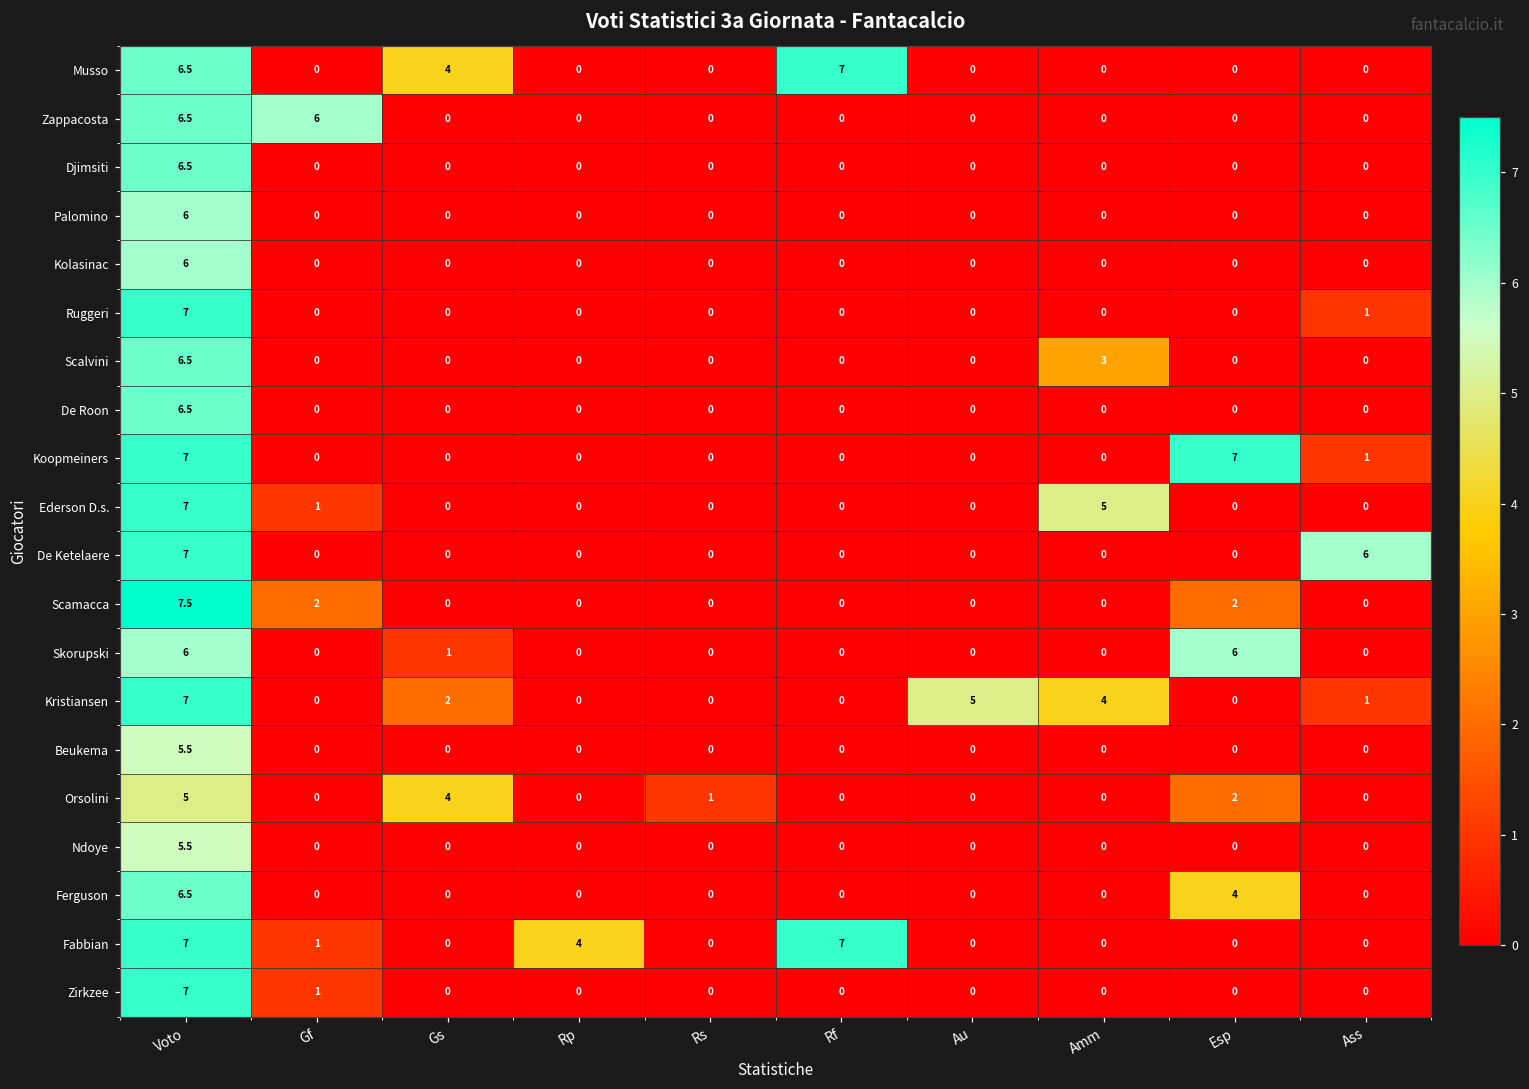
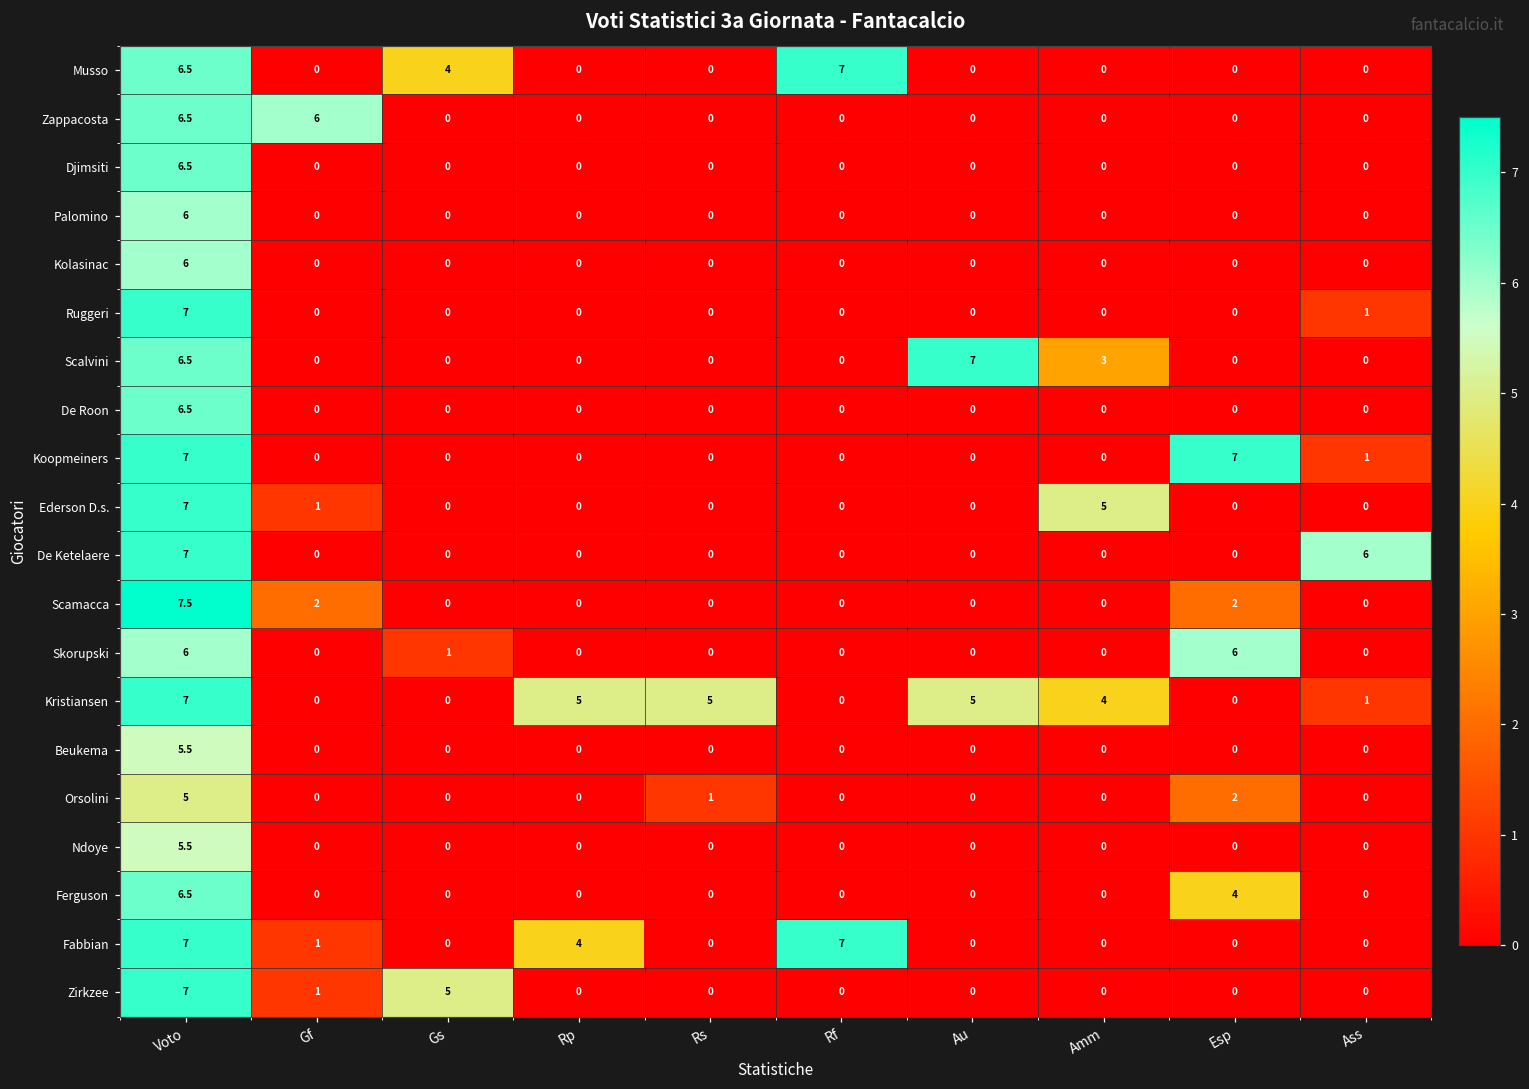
  {
    "Musso": {
      "Voto": 6.5,
      "Gf": 0,
      "Gs": 4,
      "Rp": 0,
      "Rs": 0,
      "Rf": 7,
      "Au": 0,
      "Amm": 0,
      "Esp": 0,
      "Ass": 0
    },
    "Zappacosta": {
      "Voto": 6.5,
      "Gf": 6,
      "Gs": 0,
      "Rp": 0,
      "Rs": 0,
      "Rf": 0,
      "Au": 0,
      "Amm": 0,
      "Esp": 0,
      "Ass": 0
    },
    "Djimsiti": {
      "Voto": 6.5,
      "Gf": 0,
      "Gs": 0,
      "Rp": 0,
      "Rs": 0,
      "Rf": 0,
      "Au": 0,
      "Amm": 0,
      "Esp": 0,
      "Ass": 0
    },
    "Palomino": {
      "Voto": 6,
      "Gf": 0,
      "Gs": 0,
      "Rp": 0,
      "Rs": 0,
      "Rf": 0,
      "Au": 0,
      "Amm": 0,
      "Esp": 0,
      "Ass": 0
    },
    "Kolasinac": {
      "Voto": 6,
      "Gf": 0,
      "Gs": 0,
      "Rp": 0,
      "Rs": 0,
      "Rf": 0,
      "Au": 0,
      "Amm": 0,
      "Esp": 0,
      "Ass": 0
    },
    "Ruggeri": {
      "Voto": 7,
      "Gf": 0,
      "Gs": 0,
      "Rp": 0,
      "Rs": 0,
      "Rf": 0,
      "Au": 0,
      "Amm": 0,
      "Esp": 0,
      "Ass": 1
    },
    "Scalvini": {
      "Voto": 6.5,
      "Gf": 0,
      "Gs": 0,
      "Rp": 0,
      "Rs": 0,
      "Rf": 0,
-     "Au": 0,
+     "Au": 7,
      "Amm": 3,
      "Esp": 0,
      "Ass": 0
    },
    "De Roon": {
      "Voto": 6.5,
      "Gf": 0,
      "Gs": 0,
      "Rp": 0,
      "Rs": 0,
      "Rf": 0,
      "Au": 0,
      "Amm": 0,
      "Esp": 0,
      "Ass": 0
    },
    "Koopmeiners": {
      "Voto": 7,
      "Gf": 0,
      "Gs": 0,
      "Rp": 0,
      "Rs": 0,
      "Rf": 0,
      "Au": 0,
      "Amm": 0,
      "Esp": 7,
      "Ass": 1
    },
    "Ederson D.s.": {
      "Voto": 7,
      "Gf": 1,
      "Gs": 0,
      "Rp": 0,
      "Rs": 0,
      "Rf": 0,
      "Au": 0,
      "Amm": 5,
      "Esp": 0,
      "Ass": 0
    },
    "De Ketelaere": {
      "Voto": 7,
      "Gf": 0,
      "Gs": 0,
      "Rp": 0,
      "Rs": 0,
      "Rf": 0,
      "Au": 0,
      "Amm": 0,
      "Esp": 0,
      "Ass": 6
    },
    "Scamacca": {
      "Voto": 7.5,
      "Gf": 2,
      "Gs": 0,
      "Rp": 0,
      "Rs": 0,
      "Rf": 0,
      "Au": 0,
      "Amm": 0,
      "Esp": 2,
      "Ass": 0
    },
    "Skorupski": {
      "Voto": 6,
      "Gf": 0,
      "Gs": 1,
      "Rp": 0,
      "Rs": 0,
      "Rf": 0,
      "Au": 0,
      "Amm": 0,
      "Esp": 6,
      "Ass": 0
    },
    "Kristiansen": {
      "Voto": 7,
      "Gf": 0,
-     "Gs": 2,
-     "Rp": 0,
-     "Rs": 0,
+     "Gs": 0,
+     "Rp": 5,
+     "Rs": 5,
      "Rf": 0,
      "Au": 5,
      "Amm": 4,
      "Esp": 0,
      "Ass": 1
    },
    "Beukema": {
      "Voto": 5.5,
      "Gf": 0,
      "Gs": 0,
      "Rp": 0,
      "Rs": 0,
      "Rf": 0,
      "Au": 0,
      "Amm": 0,
      "Esp": 0,
      "Ass": 0
    },
    "Orsolini": {
      "Voto": 5,
      "Gf": 0,
-     "Gs": 4,
+     "Gs": 0,
      "Rp": 0,
      "Rs": 1,
      "Rf": 0,
      "Au": 0,
      "Amm": 0,
      "Esp": 2,
      "Ass": 0
    },
    "Ndoye": {
      "Voto": 5.5,
      "Gf": 0,
      "Gs": 0,
      "Rp": 0,
      "Rs": 0,
      "Rf": 0,
      "Au": 0,
      "Amm": 0,
      "Esp": 0,
      "Ass": 0
    },
    "Ferguson": {
      "Voto": 6.5,
      "Gf": 0,
      "Gs": 0,
      "Rp": 0,
      "Rs": 0,
      "Rf": 0,
      "Au": 0,
      "Amm": 0,
      "Esp": 4,
      "Ass": 0
    },
    "Fabbian": {
      "Voto": 7,
      "Gf": 1,
      "Gs": 0,
      "Rp": 4,
      "Rs": 0,
      "Rf": 7,
      "Au": 0,
      "Amm": 0,
      "Esp": 0,
      "Ass": 0
    },
    "Zirkzee": {
      "Voto": 7,
      "Gf": 1,
-     "Gs": 0,
+     "Gs": 5,
      "Rp": 0,
      "Rs": 0,
      "Rf": 0,
      "Au": 0,
      "Amm": 0,
      "Esp": 0,
      "Ass": 0
    }
  }
